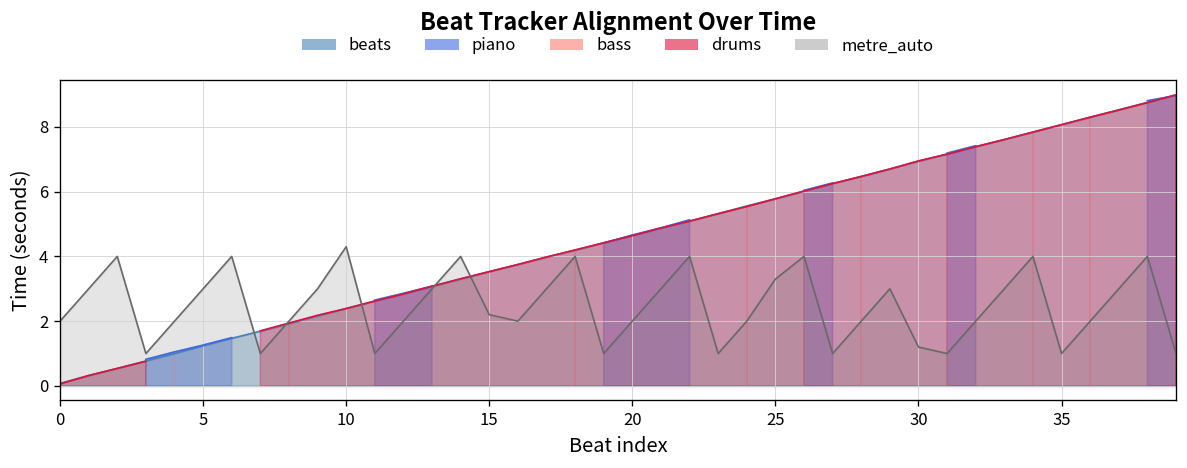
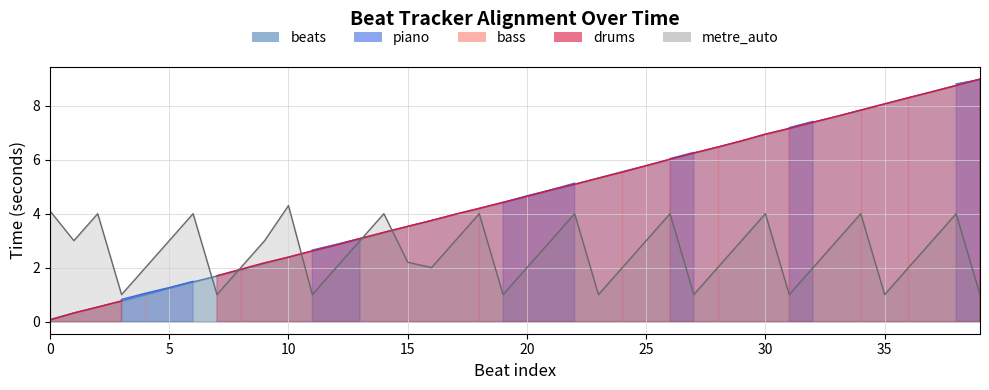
  {
    "metre_auto": {
-     "0": 2.0,
+     "0": 4.1,
      "5": 3.0,
      "10": 4.3,
      "15": 2.2,
      "20": 2.0,
-     "25": 3.3,
-     "30": 1.2,
+     "25": 3.0,
+     "30": 4.0,
      "35": 1.0
    }
  }
